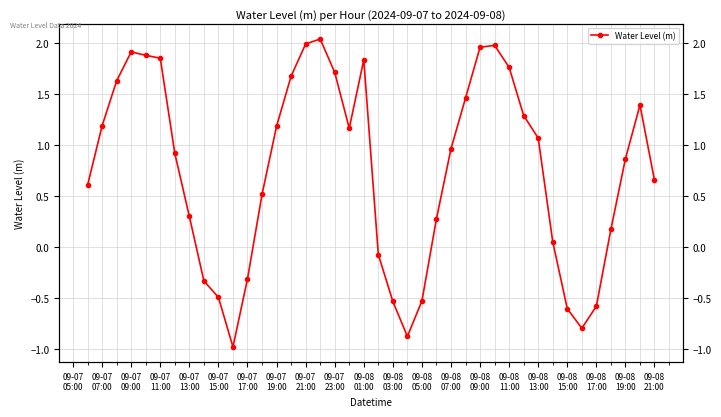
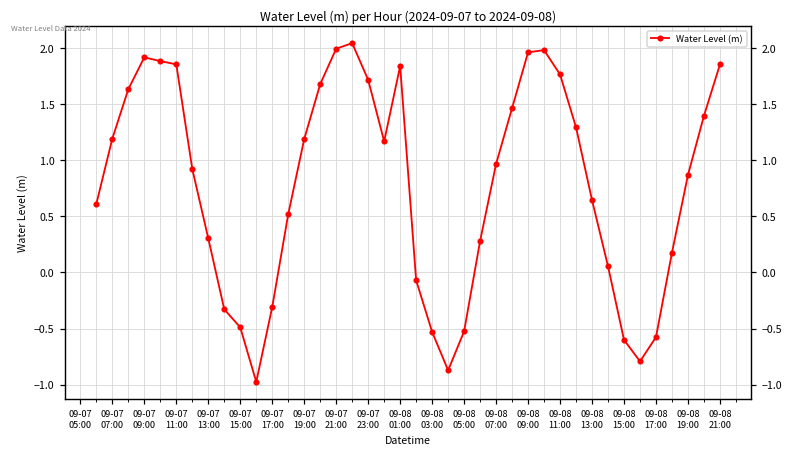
  {
    "09-07 07:00": 1.19,
    "09-07 09:00": 1.92,
    "09-07 11:00": 1.85,
    "09-07 13:00": 0.30,
    "09-07 15:00": -0.49,
    "09-07 17:00": -0.31,
    "09-07 19:00": 1.19,
    "09-07 21:00": 1.99,
    "09-07 23:00": 1.72,
    "09-08 01:00": 1.84,
    "09-08 03:00": -0.53,
    "09-08 05:00": -0.52,
    "09-08 07:00": 0.97,
    "09-08 09:00": 1.96,
    "09-08 11:00": 1.76,
-   "09-08 13:00": 1.07,
+   "09-08 13:00": 0.64,
    "09-08 15:00": -0.60,
    "09-08 17:00": -0.58,
    "09-08 19:00": 0.87,
-   "09-08 21:00": 0.66
+   "09-08 21:00": 1.85
  }
